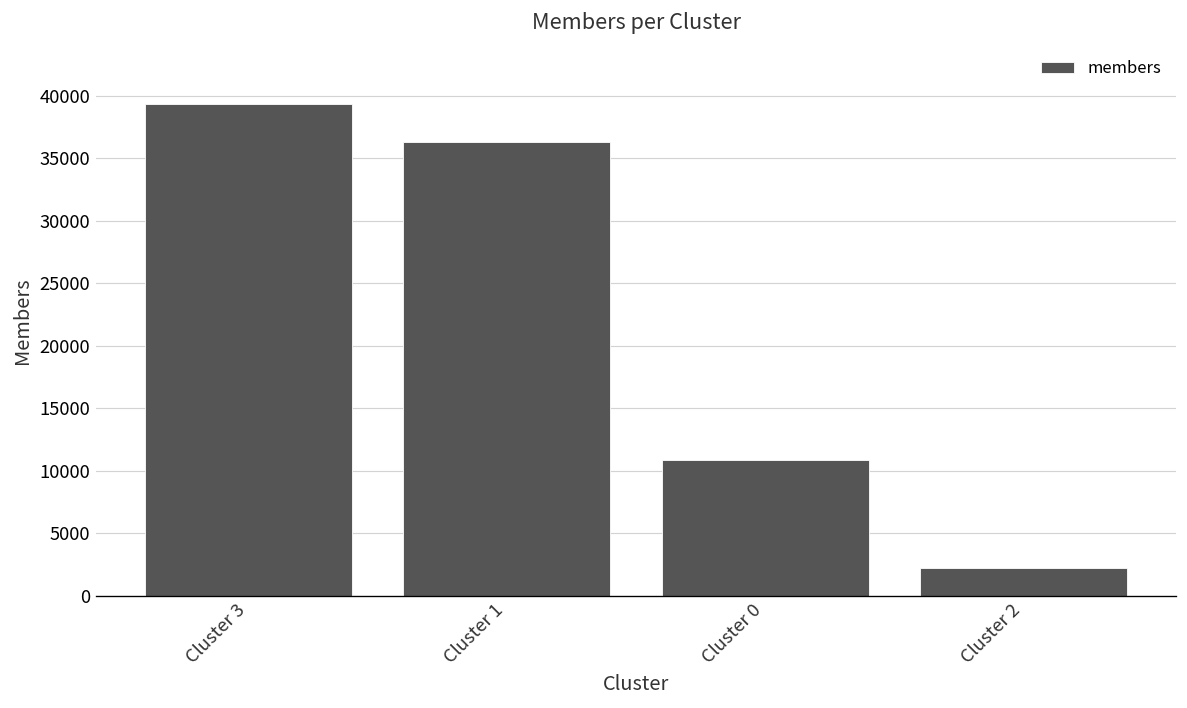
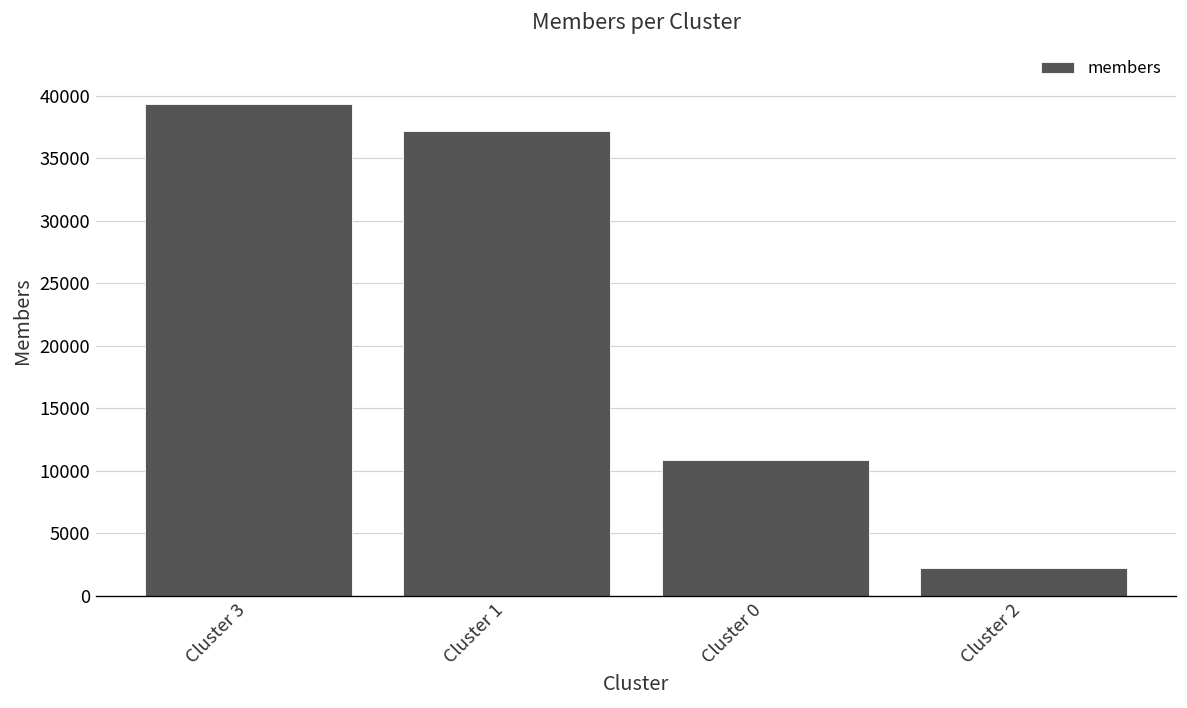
  {
    "Cluster 3": 39300,
-   "Cluster 1": 36300,
+   "Cluster 1": 37200,
    "Cluster 0": 10800,
    "Cluster 2": 2200
  }
